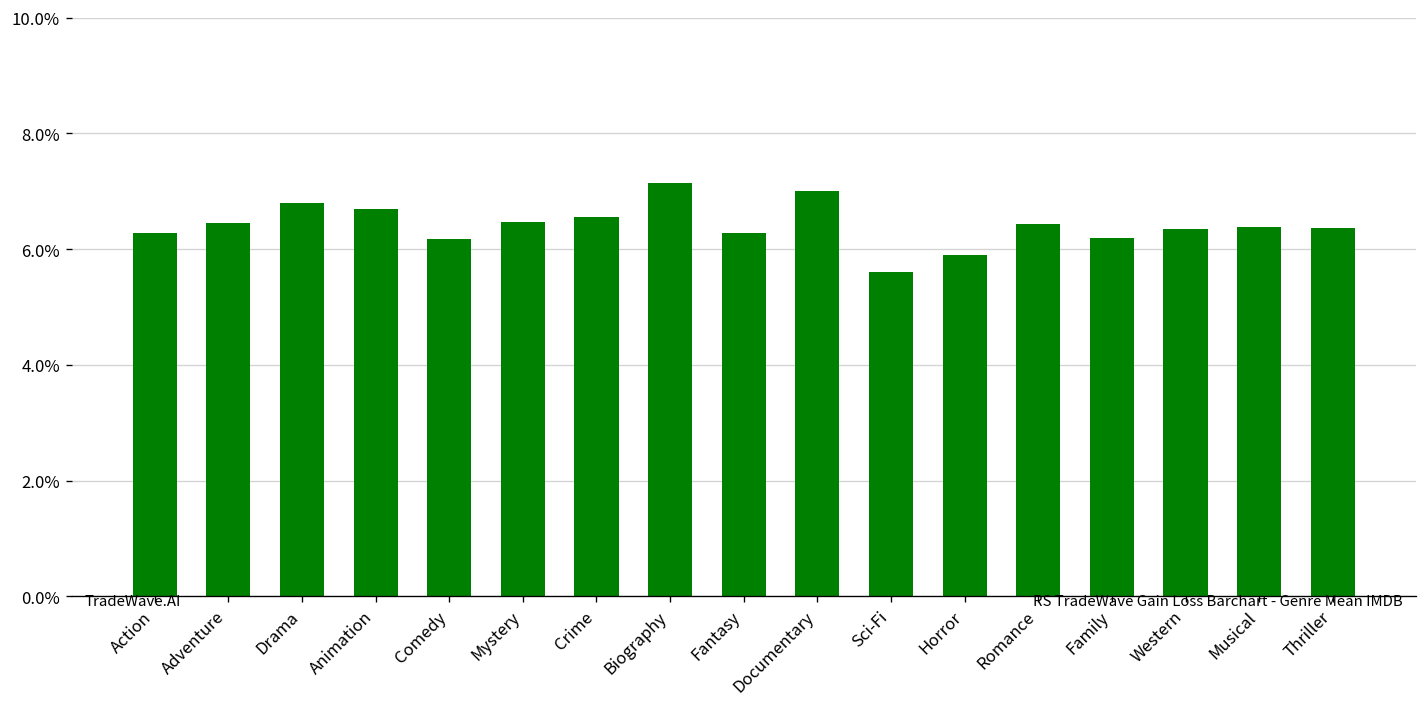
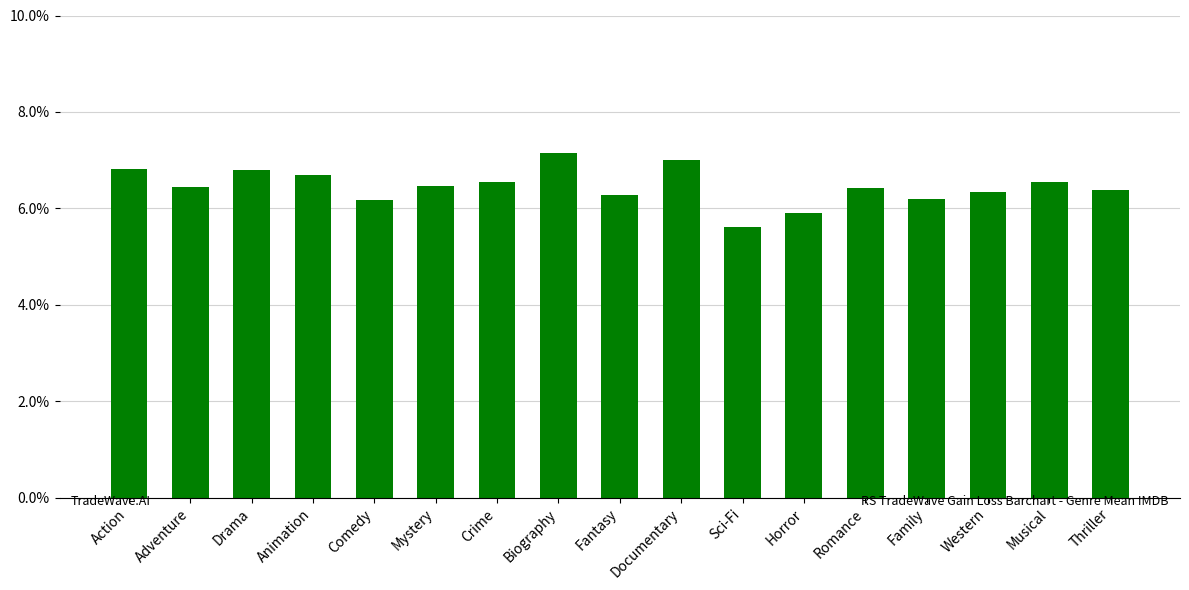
  {
-   "Action": "6.3%",
+   "Action": "6.8%",
    "Adventure": "6.5%",
    "Drama": "6.8%",
    "Animation": "6.7%",
    "Comedy": "6.2%",
    "Mystery": "6.5%",
    "Crime": "6.5%",
    "Biography": "7.1%",
    "Fantasy": "6.3%",
    "Documentary": "7.0%",
    "Sci-Fi": "5.6%",
    "Horror": "5.9%",
    "Romance": "6.4%",
    "Family": "6.2%",
    "Western": "6.3%",
-   "Musical": "6.4%",
+   "Musical": "6.6%",
    "Thriller": "6.4%"
  }
